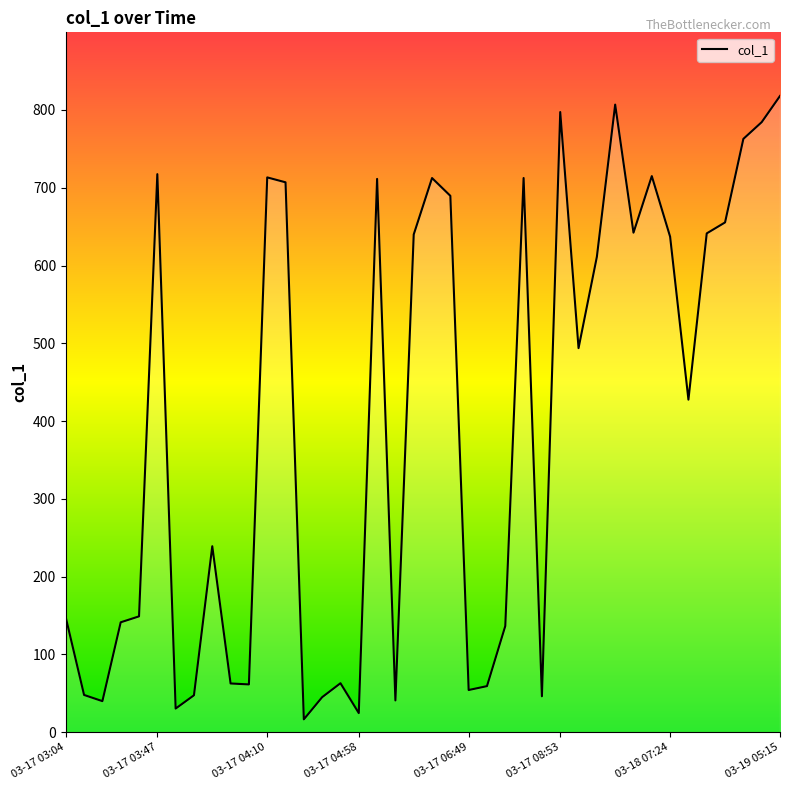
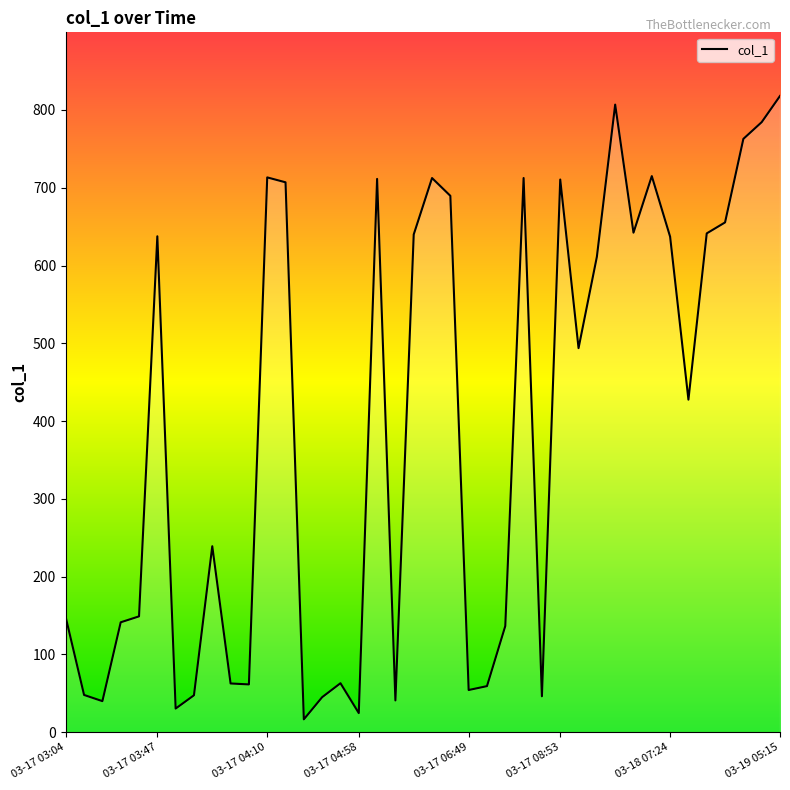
  {
    "03-17 03:04": 150,
-   "03-17 03:47": 720,
+   "03-17 03:47": 640,
    "03-17 04:10": 710,
    "03-17 04:58": 20,
    "03-17 06:49": 50,
-   "03-17 08:53": 800,
+   "03-17 08:53": 710,
    "03-18 07:24": 640,
    "03-19 05:15": 820
  }
